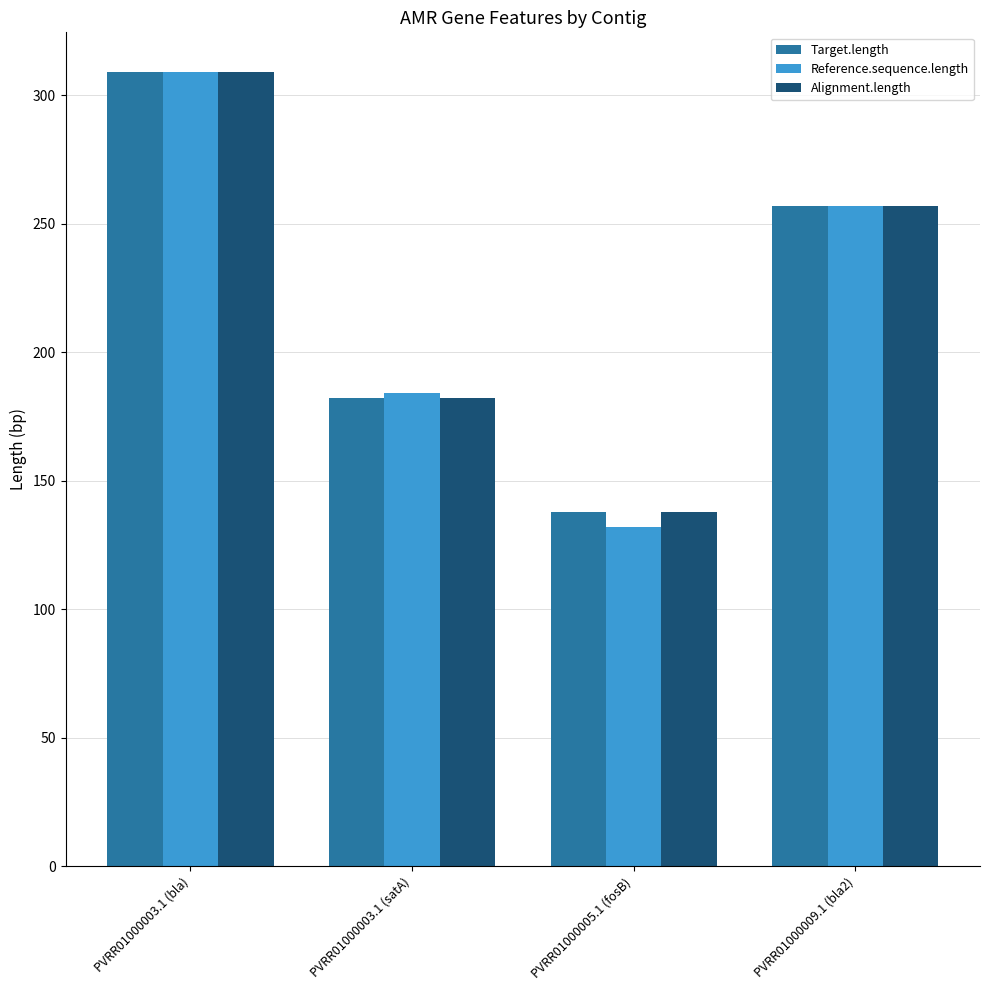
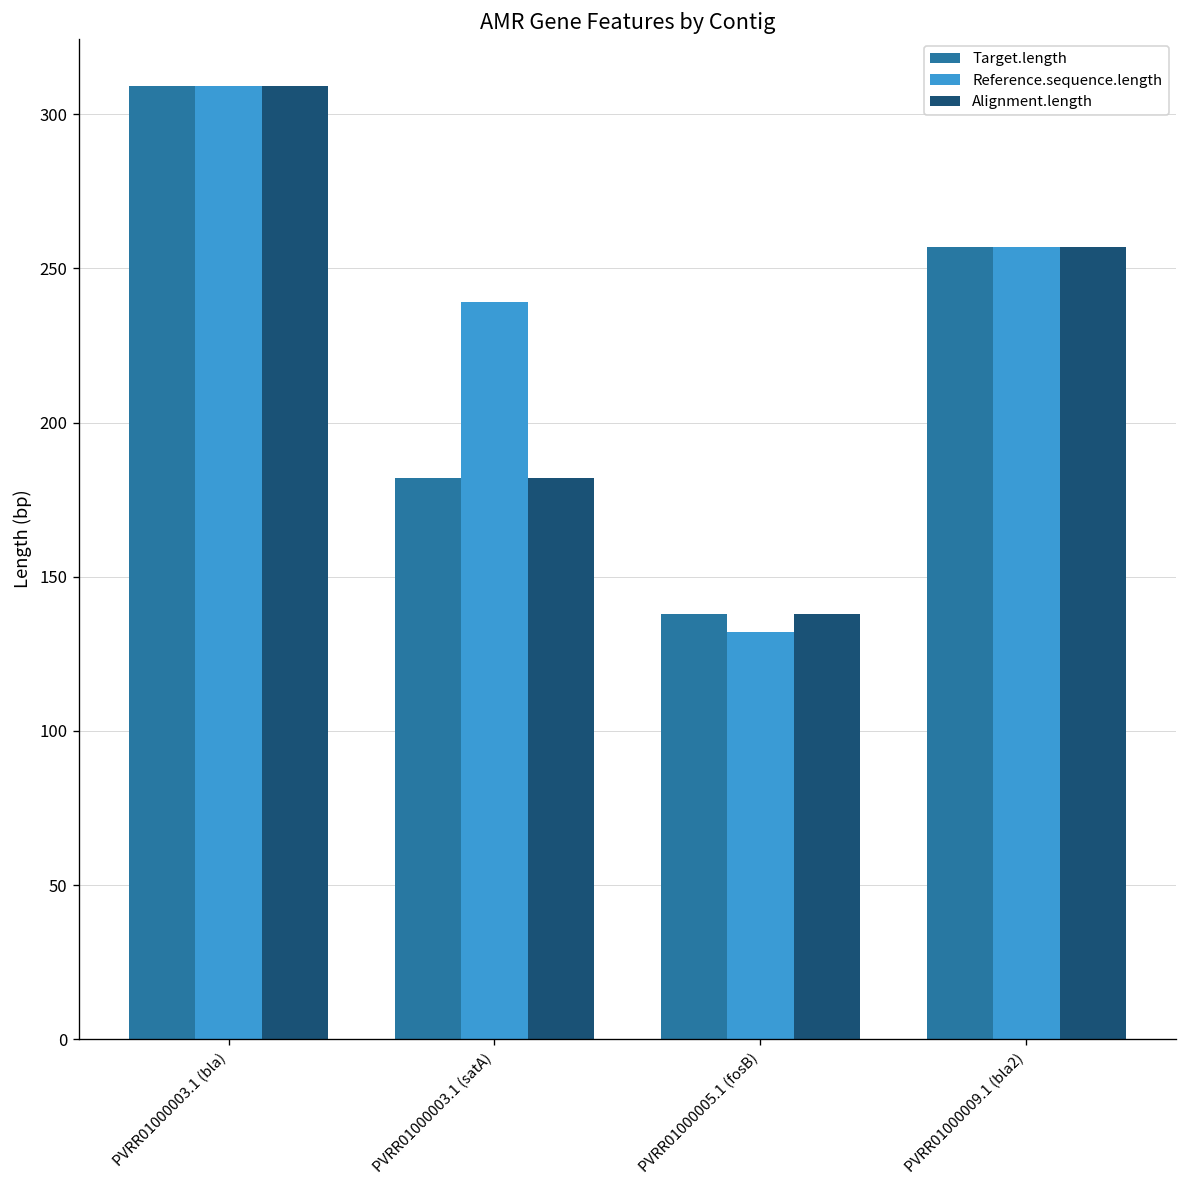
  {
    "Reference.sequence.length": {
      "PVRR01000003.1 (bla)": 309,
-     "PVRR01000003.1 (satA)": 184,
+     "PVRR01000003.1 (satA)": 239,
      "PVRR01000005.1 (fosB)": 132,
      "PVRR01000009.1 (bla2)": 257
    }
  }
